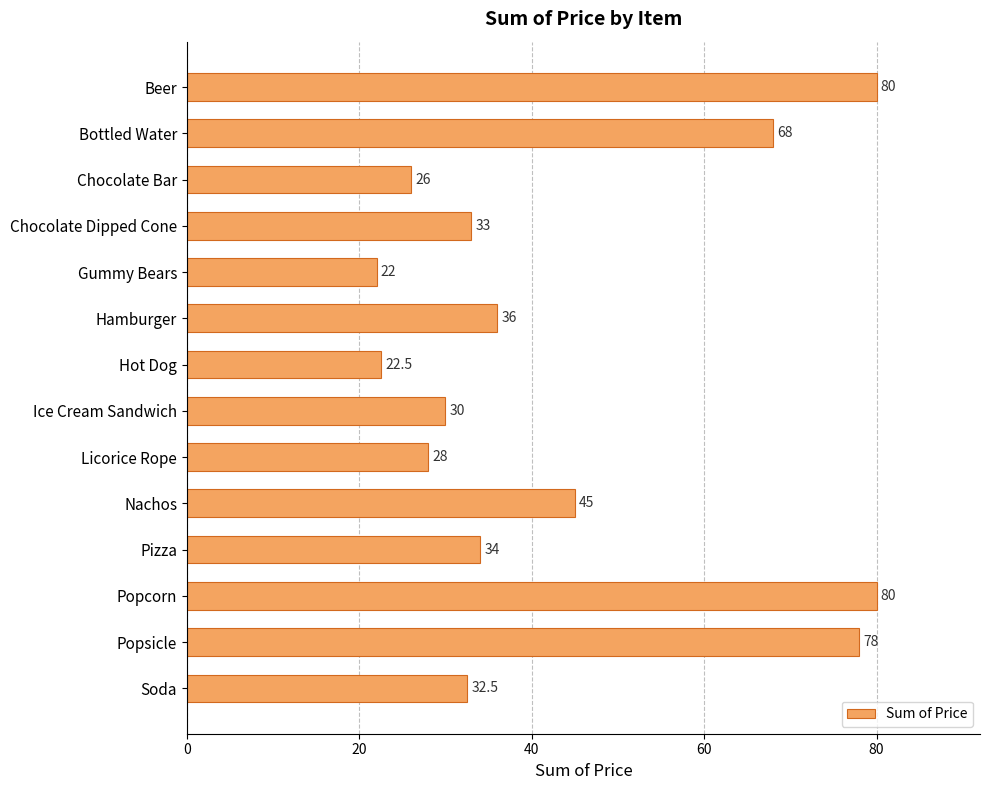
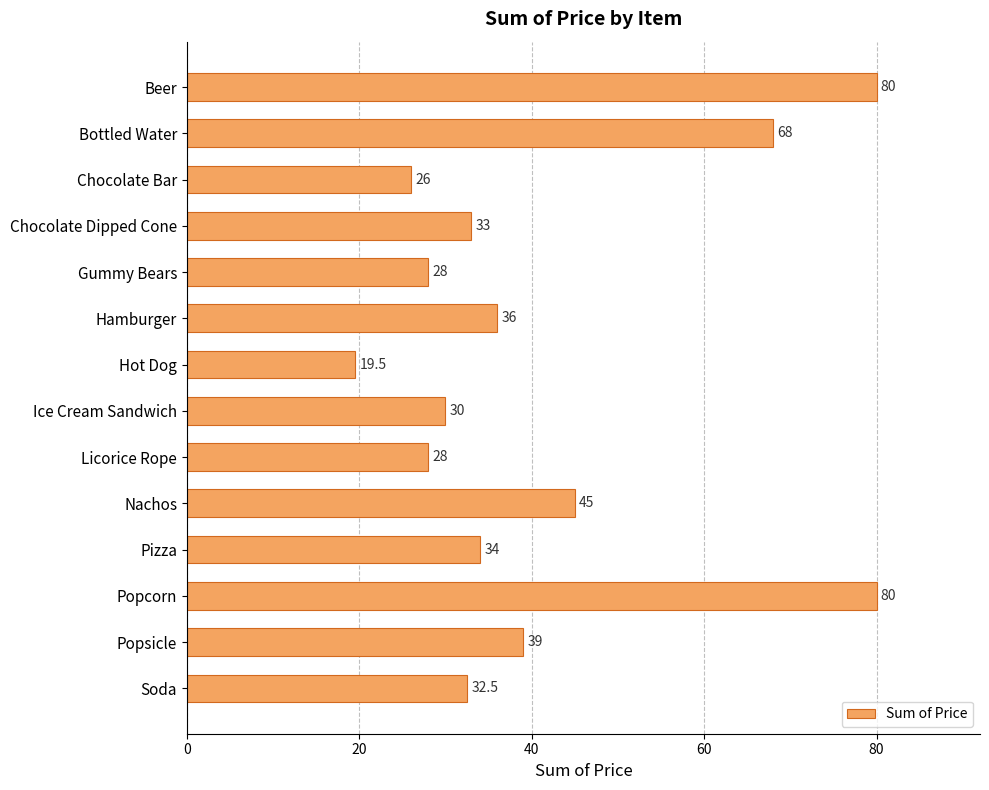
  {
    "Beer": 80,
    "Bottled Water": 68,
    "Chocolate Bar": 26,
    "Chocolate Dipped Cone": 33,
-   "Gummy Bears": 22,
+   "Gummy Bears": 28,
    "Hamburger": 36,
-   "Hot Dog": 22.5,
+   "Hot Dog": 19.5,
    "Ice Cream Sandwich": 30,
    "Licorice Rope": 28,
    "Nachos": 45,
    "Pizza": 34,
    "Popcorn": 80,
-   "Popsicle": 78,
+   "Popsicle": 39,
    "Soda": 32.5
  }
